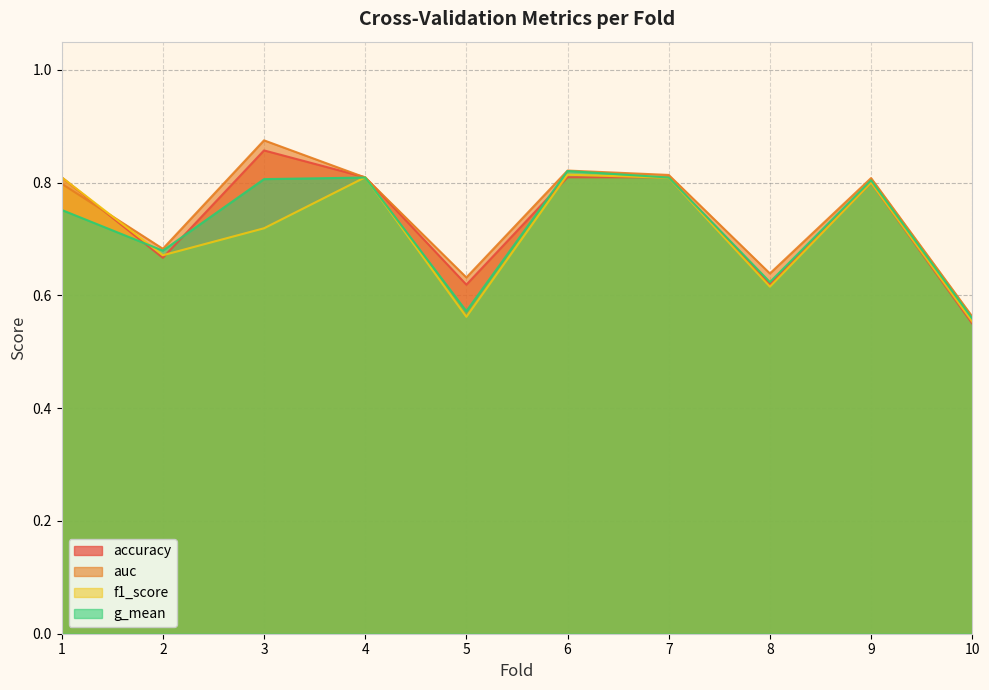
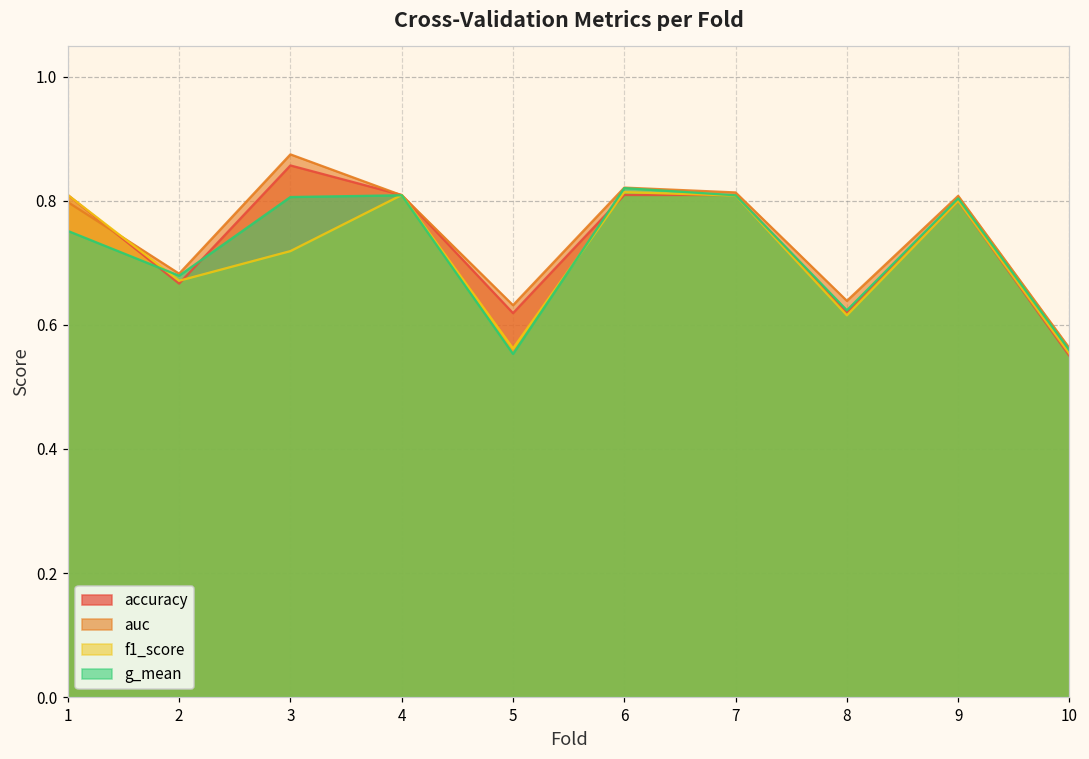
  {
    "f1_score": {
      "2": 0.67,
      "3": 0.72,
      "5": 0.56,
      "6": 0.81
    },
    "g_mean": {
      "1": 0.75,
      "3": 0.81,
-     "5": 0.57,
+     "5": 0.55,
      "8": 0.62
    }
  }
